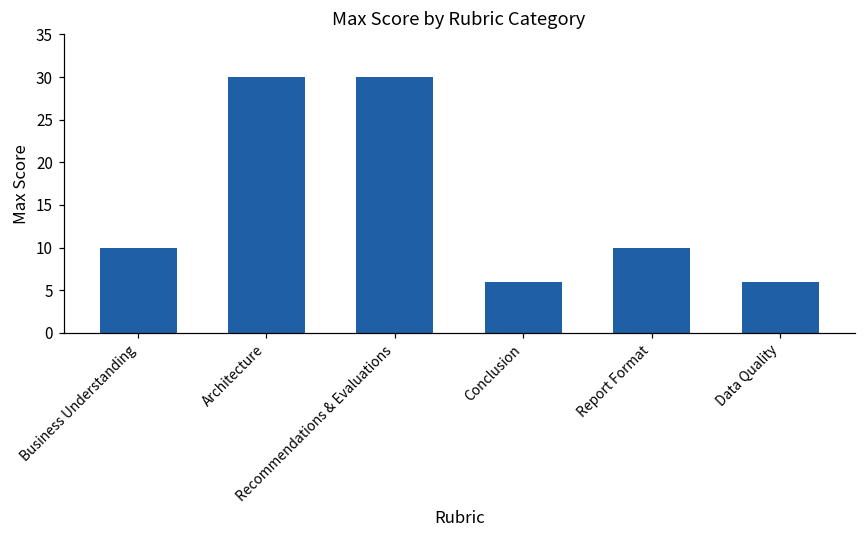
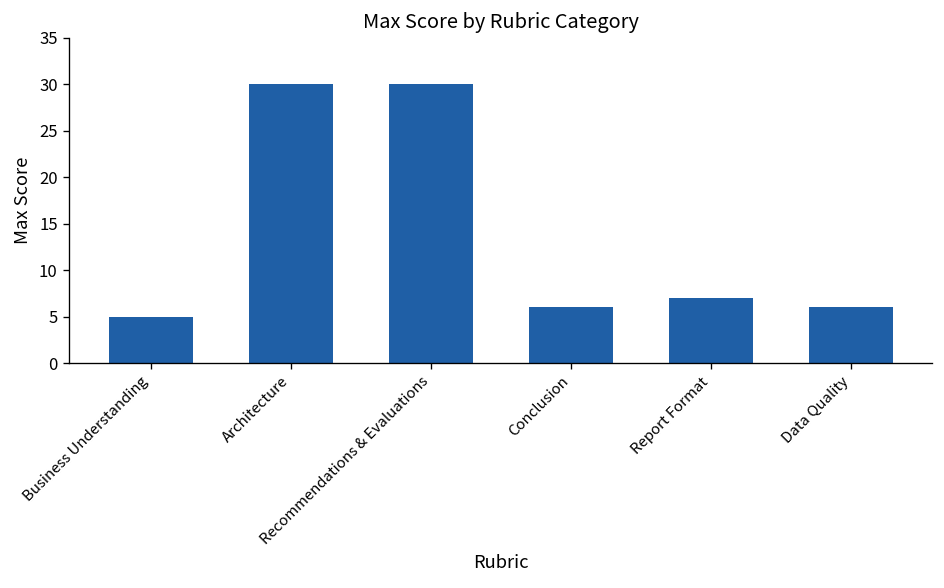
  {
-   "Business Understanding": 10,
+   "Business Understanding": 5,
    "Architecture": 30,
    "Recommendations & Evaluations": 30,
    "Conclusion": 6,
-   "Report Format": 10,
+   "Report Format": 7,
    "Data Quality": 6
  }
